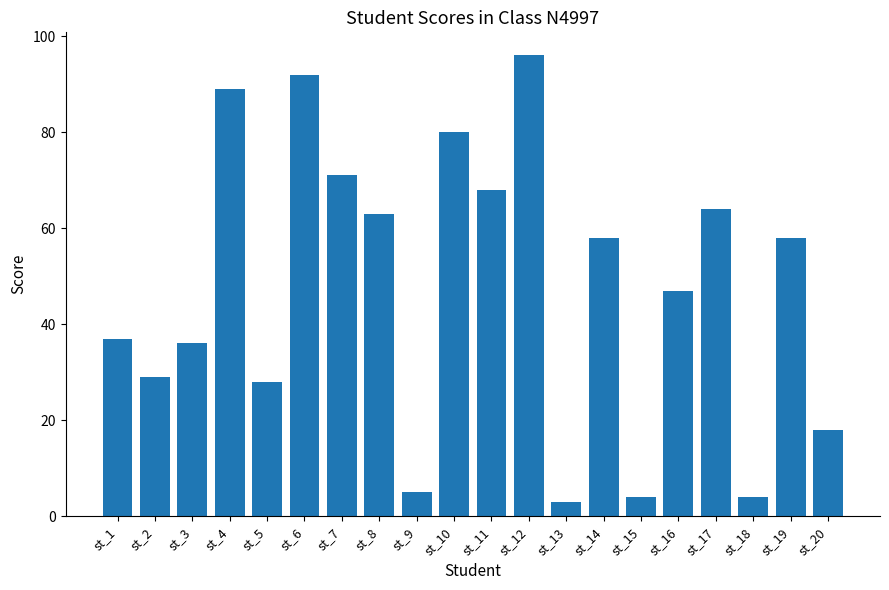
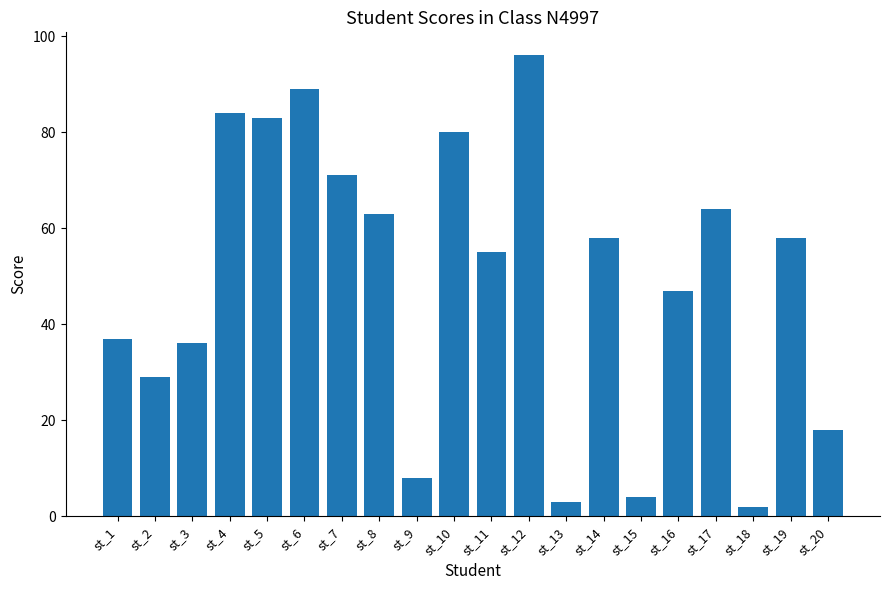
  {
    "st_1": 37,
    "st_2": 29,
    "st_3": 36,
-   "st_4": 89,
-   "st_5": 28,
-   "st_6": 92,
+   "st_4": 84,
+   "st_5": 83,
+   "st_6": 89,
    "st_7": 71,
    "st_8": 63,
-   "st_9": 5,
+   "st_9": 8,
    "st_10": 80,
-   "st_11": 68,
+   "st_11": 55,
    "st_12": 96,
    "st_13": 3,
    "st_14": 58,
    "st_15": 4,
    "st_16": 47,
    "st_17": 64,
-   "st_18": 4,
+   "st_18": 2,
    "st_19": 58,
    "st_20": 18
  }
